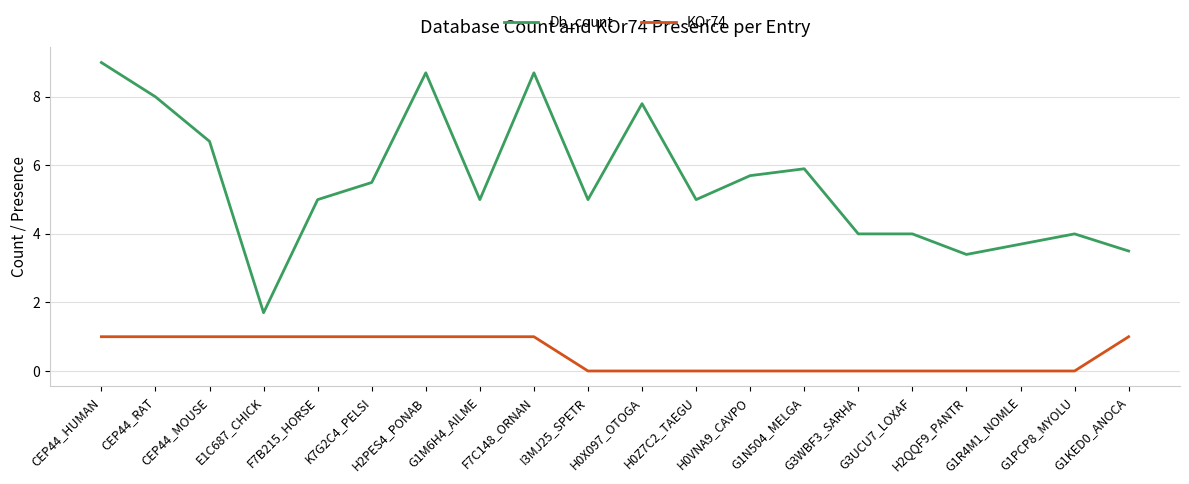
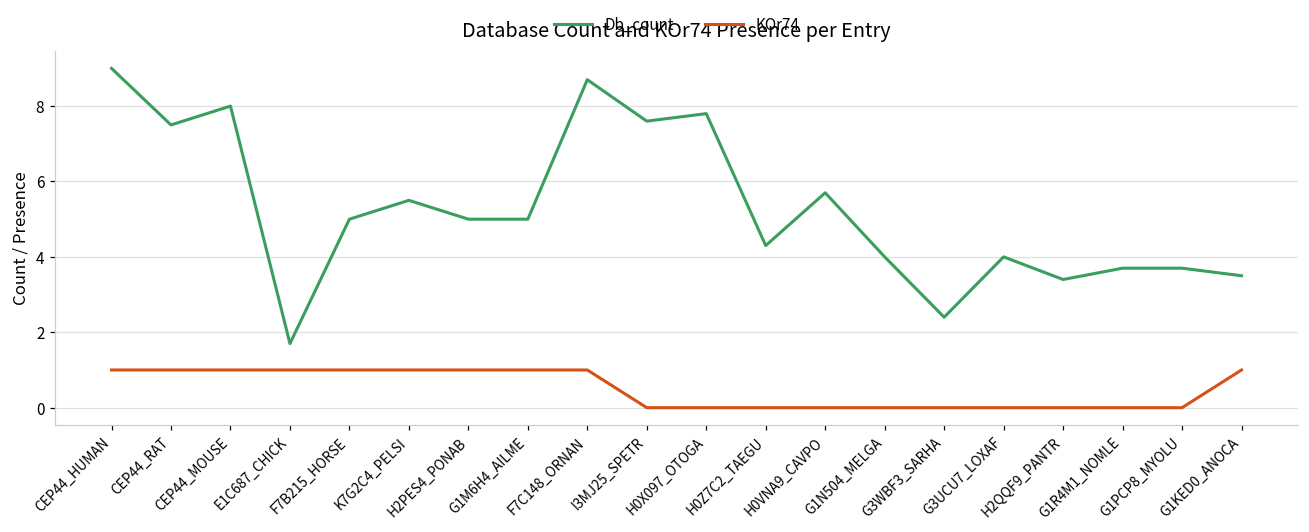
  {
    "Db_count": {
      "CEP44_HUMAN": 9.0,
-     "CEP44_RAT": 8.0,
-     "CEP44_MOUSE": 6.7,
+     "CEP44_RAT": 7.5,
+     "CEP44_MOUSE": 8.0,
      "E1C687_CHICK": 1.7,
      "F7B215_HORSE": 5.0,
      "K7G2C4_PELSI": 5.5,
-     "H2PES4_PONAB": 8.7,
+     "H2PES4_PONAB": 5.0,
      "G1M6H4_AILME": 5.0,
      "F7C148_ORNAN": 8.7,
-     "I3MJ25_SPETR": 5.0,
+     "I3MJ25_SPETR": 7.6,
      "H0X097_OTOGA": 7.8,
-     "H0Z7C2_TAEGU": 5.0,
+     "H0Z7C2_TAEGU": 4.3,
      "H0VNA9_CAVPO": 5.7,
-     "G1N504_MELGA": 5.9,
-     "G3WBF3_SARHA": 4.0,
+     "G1N504_MELGA": 4.0,
+     "G3WBF3_SARHA": 2.4,
      "G3UCU7_LOXAF": 4.0,
      "H2QQF9_PANTR": 3.4,
      "G1R4M1_NOMLE": 3.7,
-     "G1PCP8_MYOLU": 4.0,
+     "G1PCP8_MYOLU": 3.7,
      "G1KED0_ANOCA": 3.5
    },
    "KOr74": {
      "CEP44_HUMAN": 1.0,
      "CEP44_RAT": 1.0,
      "CEP44_MOUSE": 1.0,
      "E1C687_CHICK": 1.0,
      "F7B215_HORSE": 1.0,
      "K7G2C4_PELSI": 1.0,
      "H2PES4_PONAB": 1.0,
      "G1M6H4_AILME": 1.0,
      "F7C148_ORNAN": 1.0,
      "I3MJ25_SPETR": 0.0,
      "H0X097_OTOGA": 0.0,
      "H0Z7C2_TAEGU": 0.0,
      "H0VNA9_CAVPO": 0.0,
      "G1N504_MELGA": 0.0,
      "G3WBF3_SARHA": 0.0,
      "G3UCU7_LOXAF": 0.0,
      "H2QQF9_PANTR": 0.0,
      "G1R4M1_NOMLE": 0.0,
      "G1PCP8_MYOLU": 0.0,
      "G1KED0_ANOCA": 1.0
    }
  }
